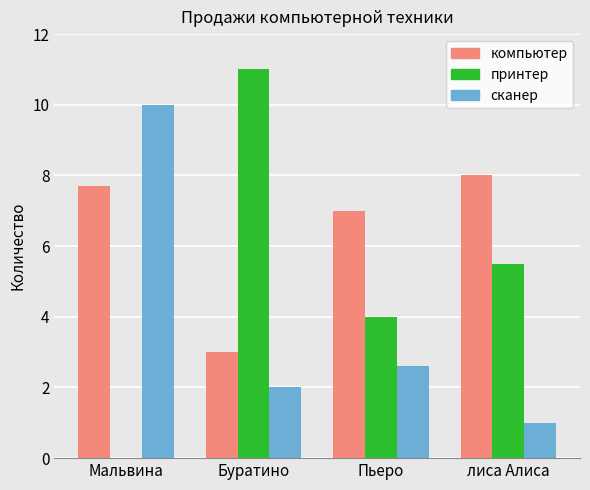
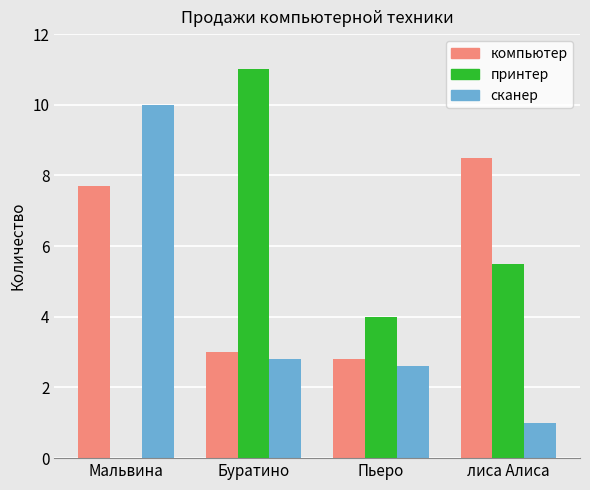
  {
    "компьютер": {
      "Мальвина": 7.7,
      "Буратино": 3.0,
-     "Пьеро": 7.0,
-     "лиса Алиса": 8.0
+     "Пьеро": 2.8,
+     "лиса Алиса": 8.5
    },
    "принтер": {
      "Мальвина": 0.0,
      "Буратино": 11.0,
      "Пьеро": 4.0,
      "лиса Алиса": 5.5
    },
    "сканер": {
      "Мальвина": 10.0,
-     "Буратино": 2.0,
+     "Буратино": 2.8,
      "Пьеро": 2.6,
      "лиса Алиса": 1.0
    }
  }
